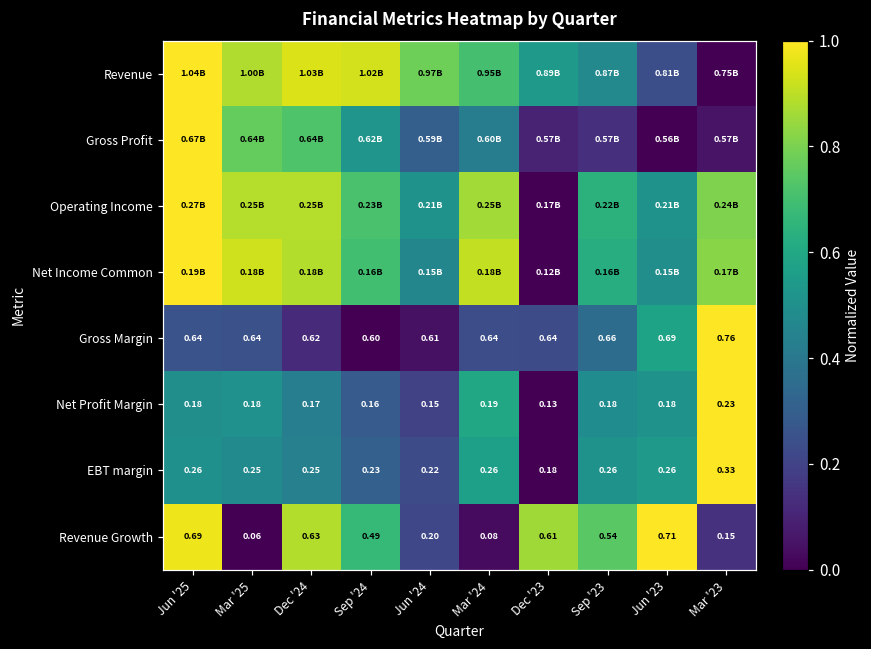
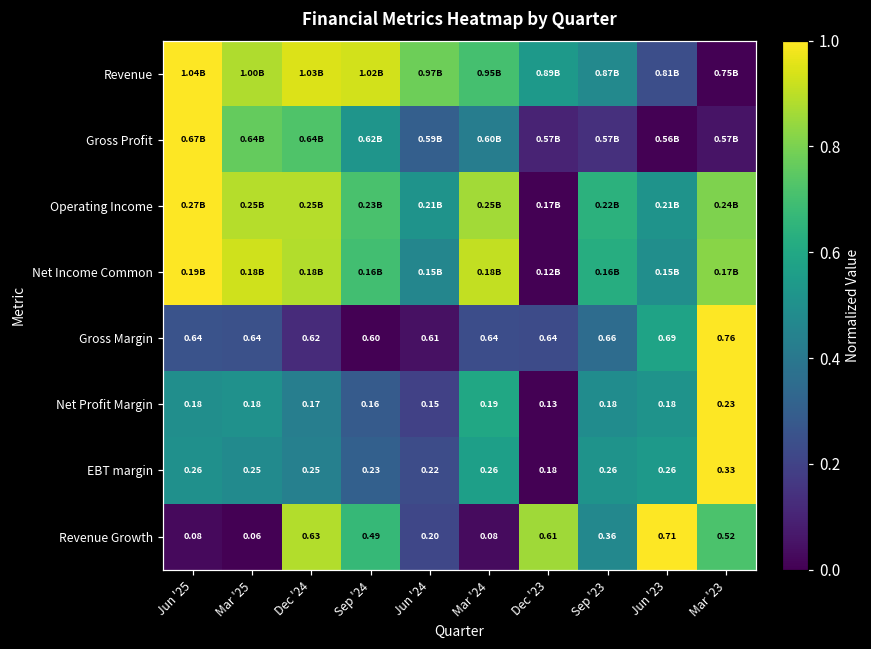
  {
    "Revenue": {
      "Jun '25": "1.04B",
      "Mar '25": "1.00B",
      "Dec '24": "1.03B",
      "Sep '24": "1.02B",
      "Jun '24": "0.97B",
      "Mar '24": "0.95B",
      "Dec '23": "0.89B",
      "Sep '23": "0.87B",
      "Jun '23": "0.81B",
      "Mar '23": "0.75B"
    },
    "Gross Profit": {
      "Jun '25": "0.67B",
      "Mar '25": "0.64B",
      "Dec '24": "0.64B",
      "Sep '24": "0.62B",
      "Jun '24": "0.59B",
      "Mar '24": "0.60B",
      "Dec '23": "0.57B",
      "Sep '23": "0.57B",
      "Jun '23": "0.56B",
      "Mar '23": "0.57B"
    },
    "Operating Income": {
      "Jun '25": "0.27B",
      "Mar '25": "0.25B",
      "Dec '24": "0.25B",
      "Sep '24": "0.23B",
      "Jun '24": "0.21B",
      "Mar '24": "0.25B",
      "Dec '23": "0.17B",
      "Sep '23": "0.22B",
      "Jun '23": "0.21B",
      "Mar '23": "0.24B"
    },
    "Net Income Common": {
      "Jun '25": "0.19B",
      "Mar '25": "0.18B",
      "Dec '24": "0.18B",
      "Sep '24": "0.16B",
      "Jun '24": "0.15B",
      "Mar '24": "0.18B",
      "Dec '23": "0.12B",
      "Sep '23": "0.16B",
      "Jun '23": "0.15B",
      "Mar '23": "0.17B"
    },
    "Gross Margin": {
      "Jun '25": "0.64",
      "Mar '25": "0.64",
      "Dec '24": "0.62",
      "Sep '24": "0.60",
      "Jun '24": "0.61",
      "Mar '24": "0.64",
      "Dec '23": "0.64",
      "Sep '23": "0.66",
      "Jun '23": "0.69",
      "Mar '23": "0.76"
    },
    "Net Profit Margin": {
      "Jun '25": "0.18",
      "Mar '25": "0.18",
      "Dec '24": "0.17",
      "Sep '24": "0.16",
      "Jun '24": "0.15",
      "Mar '24": "0.19",
      "Dec '23": "0.13",
      "Sep '23": "0.18",
      "Jun '23": "0.18",
      "Mar '23": "0.23"
    },
    "EBT margin": {
      "Jun '25": "0.26",
      "Mar '25": "0.25",
      "Dec '24": "0.25",
      "Sep '24": "0.23",
      "Jun '24": "0.22",
      "Mar '24": "0.26",
      "Dec '23": "0.18",
      "Sep '23": "0.26",
      "Jun '23": "0.26",
      "Mar '23": "0.33"
    },
    "Revenue Growth": {
-     "Jun '25": "0.69",
+     "Jun '25": "0.08",
      "Mar '25": "0.06",
      "Dec '24": "0.63",
      "Sep '24": "0.49",
      "Jun '24": "0.20",
      "Mar '24": "0.08",
      "Dec '23": "0.61",
-     "Sep '23": "0.54",
+     "Sep '23": "0.36",
      "Jun '23": "0.71",
-     "Mar '23": "0.15"
+     "Mar '23": "0.52"
    }
  }
